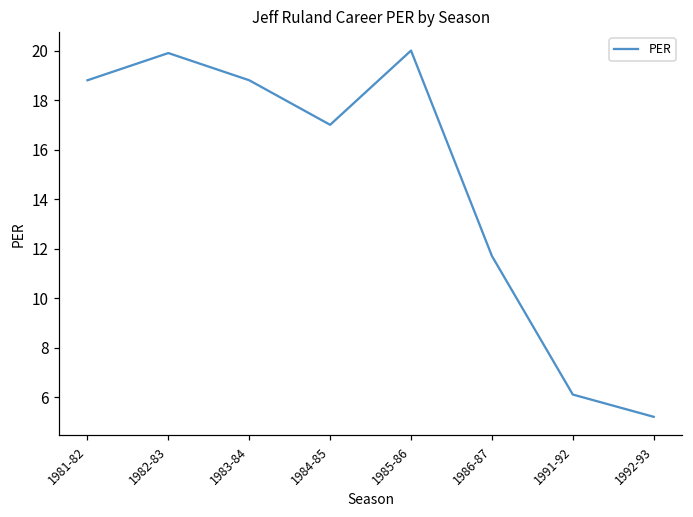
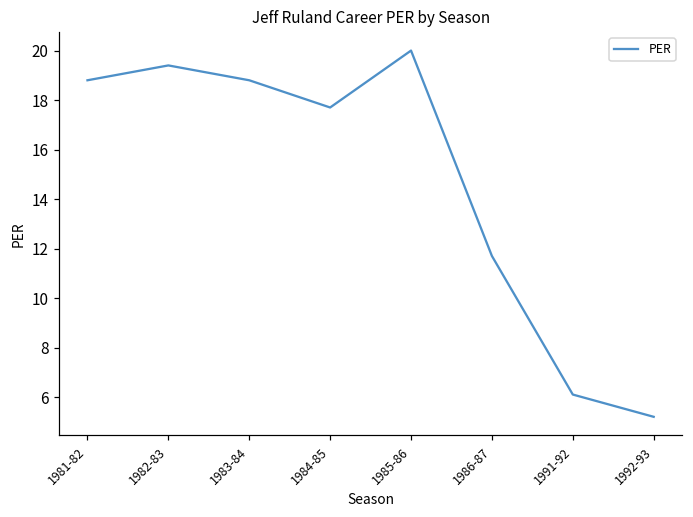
  {
    "1981-82": 18.8,
-   "1982-83": 19.9,
+   "1982-83": 19.4,
    "1983-84": 18.8,
-   "1984-85": 17.0,
+   "1984-85": 17.7,
    "1985-86": 20.0,
    "1986-87": 11.7,
    "1991-92": 6.1,
    "1992-93": 5.2
  }
